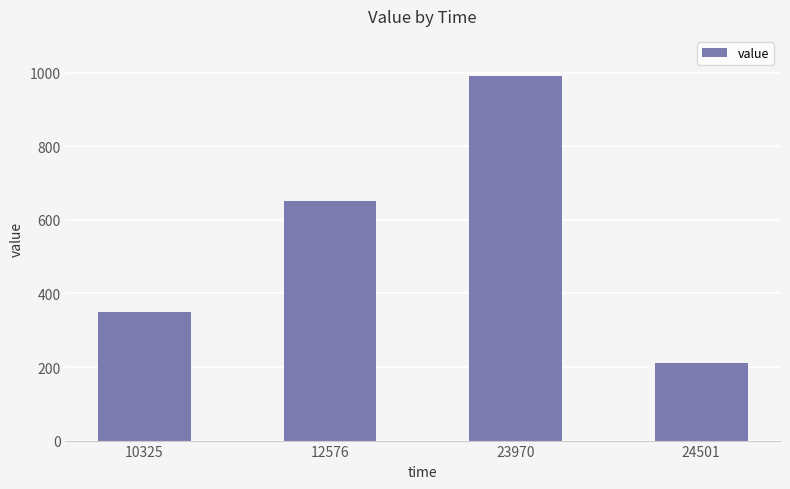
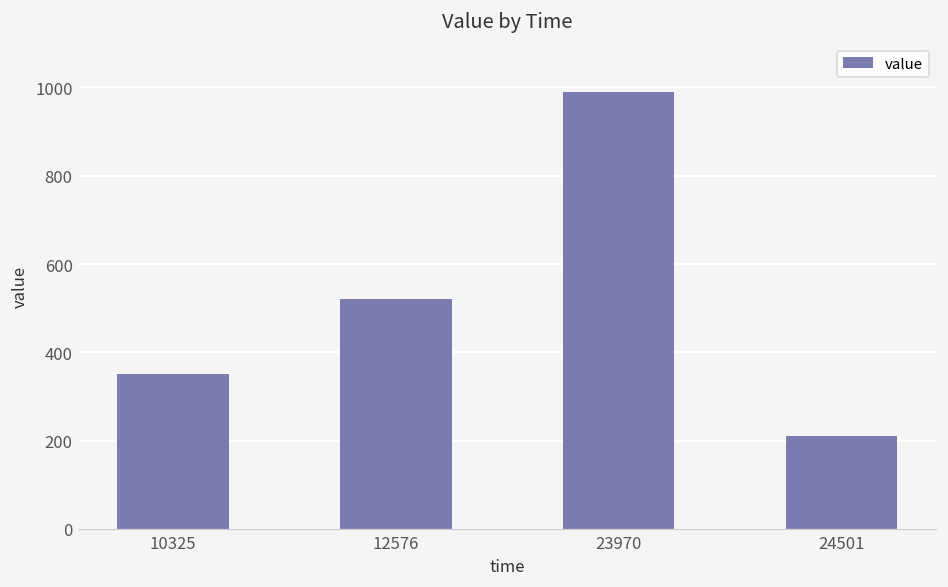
  {
    "10325": 350,
-   "12576": 650,
+   "12576": 520,
    "23970": 990,
    "24501": 210
  }
